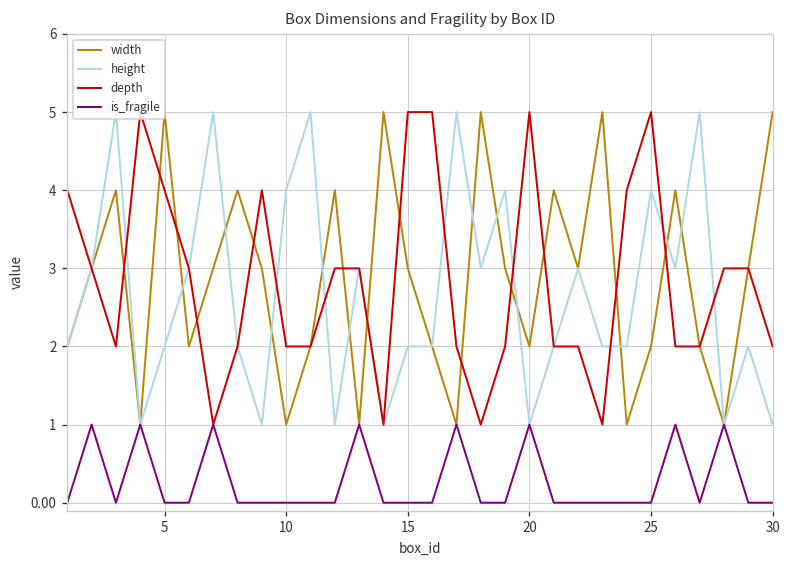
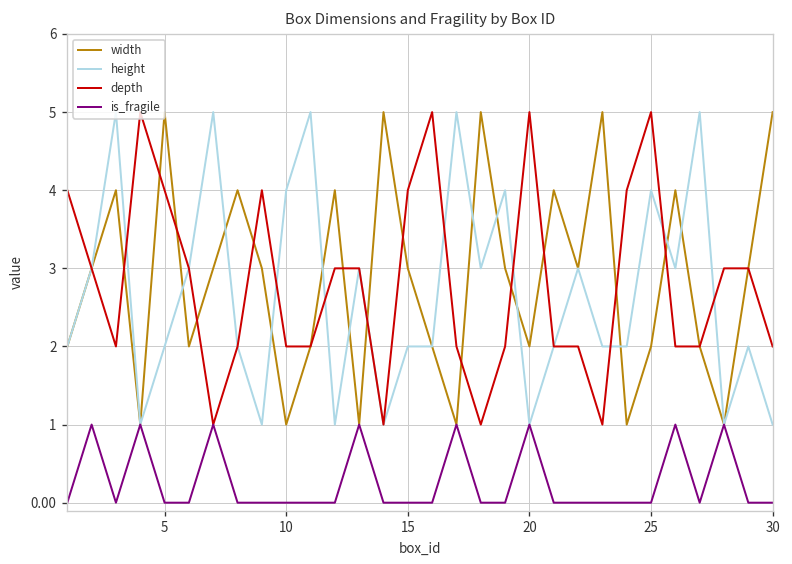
  {
    "width": {
      "10": 1,
      "15": 3,
      "20": 2,
      "25": 2,
      "30": 5
    },
    "height": {
      "5": 2,
      "10": 4,
      "15": 2,
      "25": 4,
      "30": 1
    },
    "depth": {
      "5": 4,
      "10": 2,
-     "15": 5,
+     "15": 4,
      "20": 5,
      "25": 5,
      "30": 2
    },
    "is_fragile": {
      "5": 0,
      "10": 0,
      "15": 0,
      "25": 0,
      "30": 0
    }
  }
